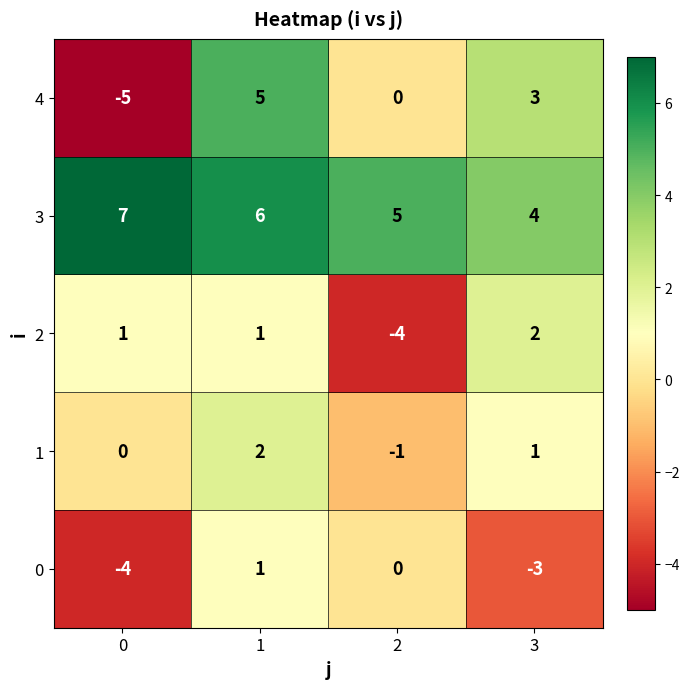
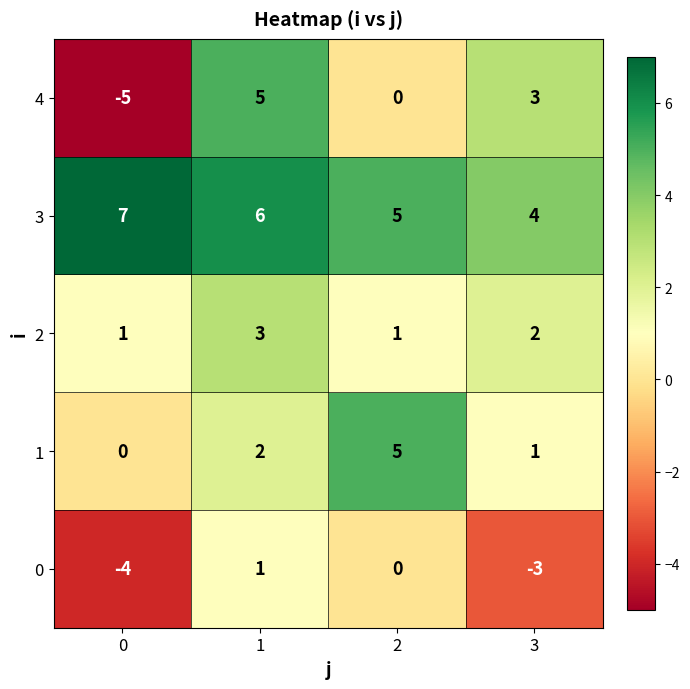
  {
    "4": {
      "0": -5,
      "1": 5,
      "2": 0,
      "3": 3
    },
    "3": {
      "0": 7,
      "1": 6,
      "2": 5,
      "3": 4
    },
    "2": {
      "0": 1,
-     "1": 1,
-     "2": -4,
+     "1": 3,
+     "2": 1,
      "3": 2
    },
    "1": {
      "0": 0,
      "1": 2,
-     "2": -1,
+     "2": 5,
      "3": 1
    },
    "0": {
      "0": -4,
      "1": 1,
      "2": 0,
      "3": -3
    }
  }
